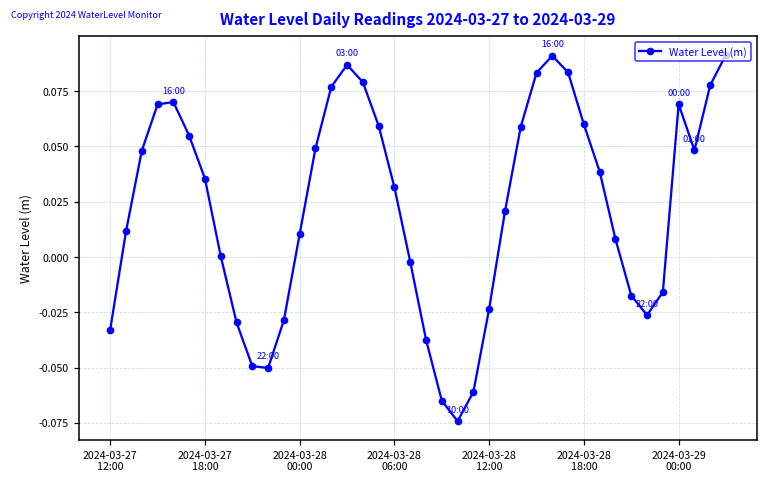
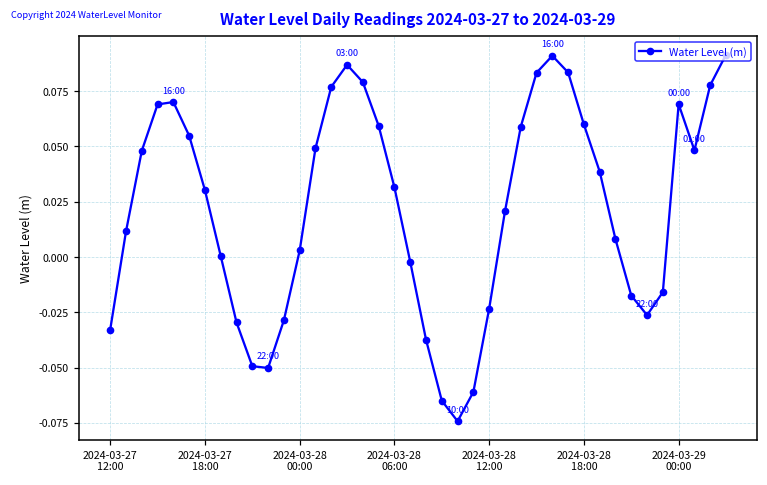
  {
    "2024-03-27 12:00": -0.033,
-   "2024-03-27 18:00": 0.035,
-   "2024-03-28 00:00": 0.010,
+   "2024-03-27 18:00": 0.030,
+   "2024-03-28 00:00": 0.003,
    "2024-03-28 06:00": 0.032,
    "2024-03-28 12:00": -0.023,
    "2024-03-28 18:00": 0.060
  }
